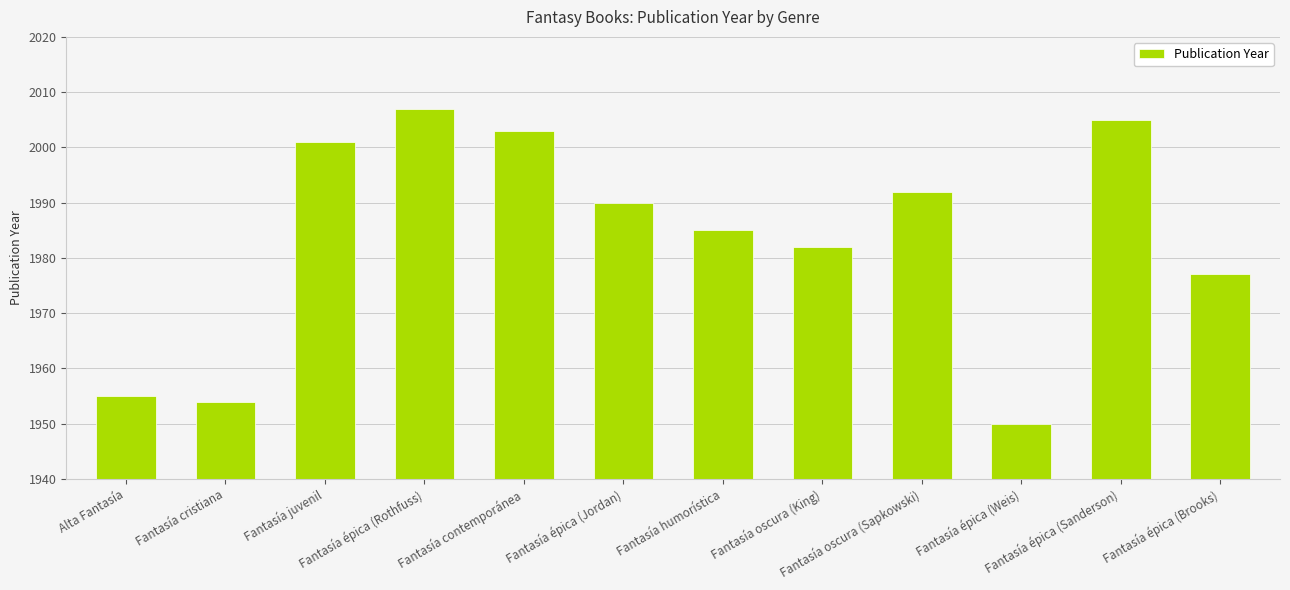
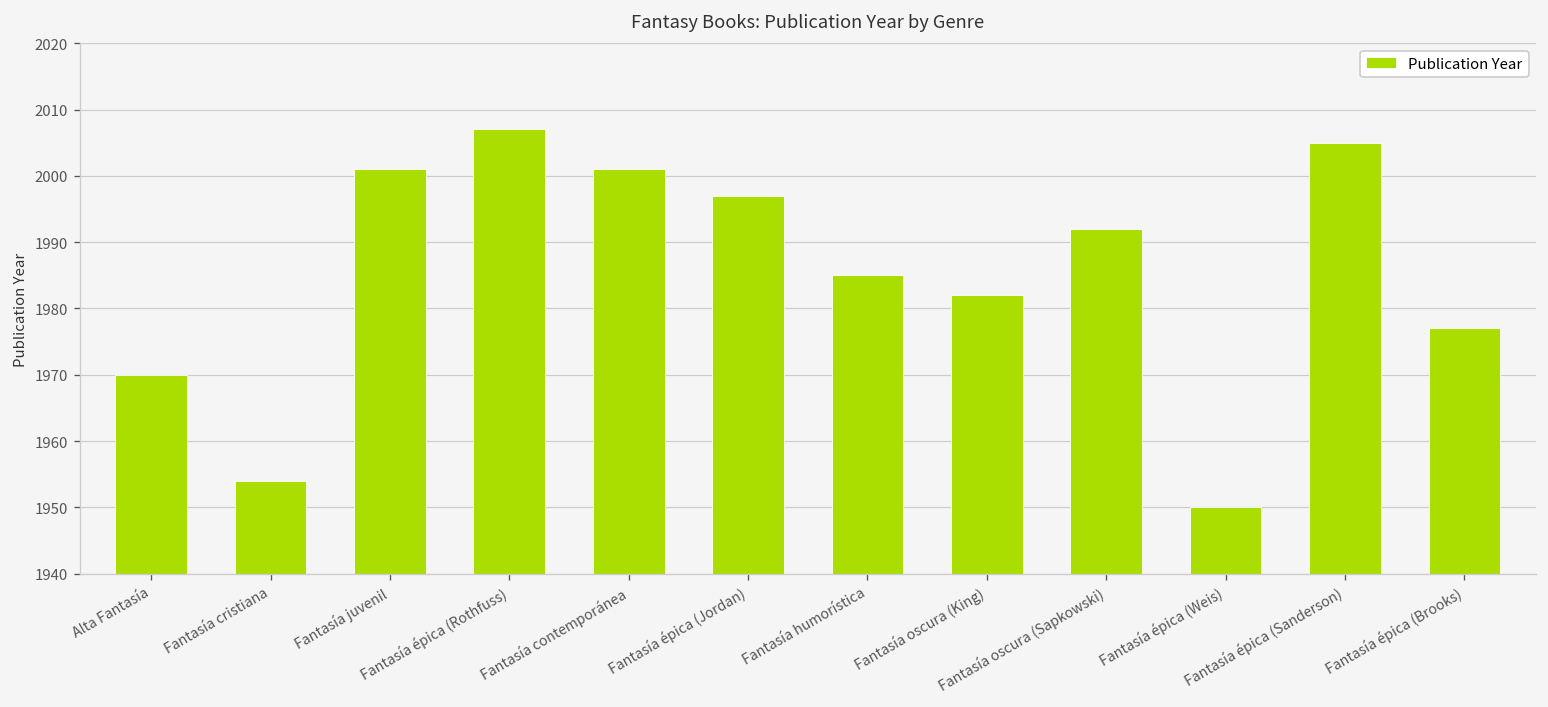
  {
-   "Alta Fantasía": 1955,
+   "Alta Fantasía": 1970,
    "Fantasía cristiana": 1954,
    "Fantasía juvenil": 2001,
    "Fantasía épica (Rothfuss)": 2007,
-   "Fantasía contemporánea": 2003,
-   "Fantasía épica (Jordan)": 1990,
+   "Fantasía contemporánea": 2001,
+   "Fantasía épica (Jordan)": 1997,
    "Fantasía humorística": 1985,
    "Fantasía oscura (King)": 1982,
    "Fantasía oscura (Sapkowski)": 1992,
    "Fantasía épica (Weis)": 1950,
    "Fantasía épica (Sanderson)": 2005,
    "Fantasía épica (Brooks)": 1977
  }
